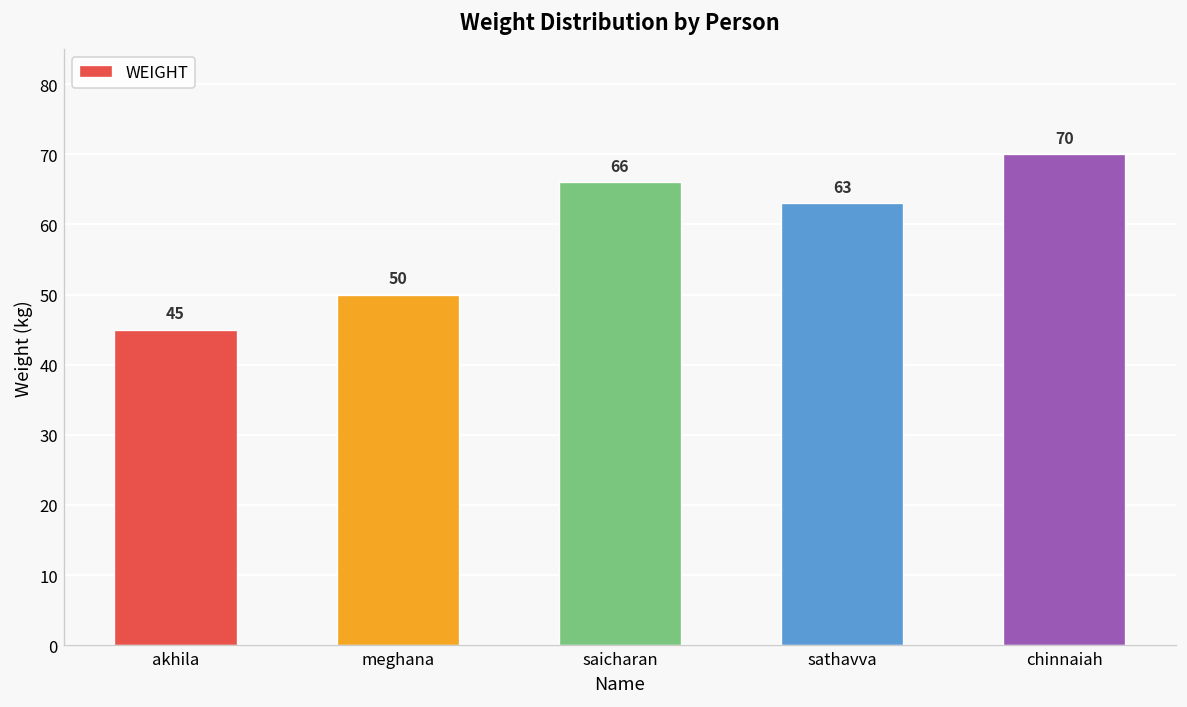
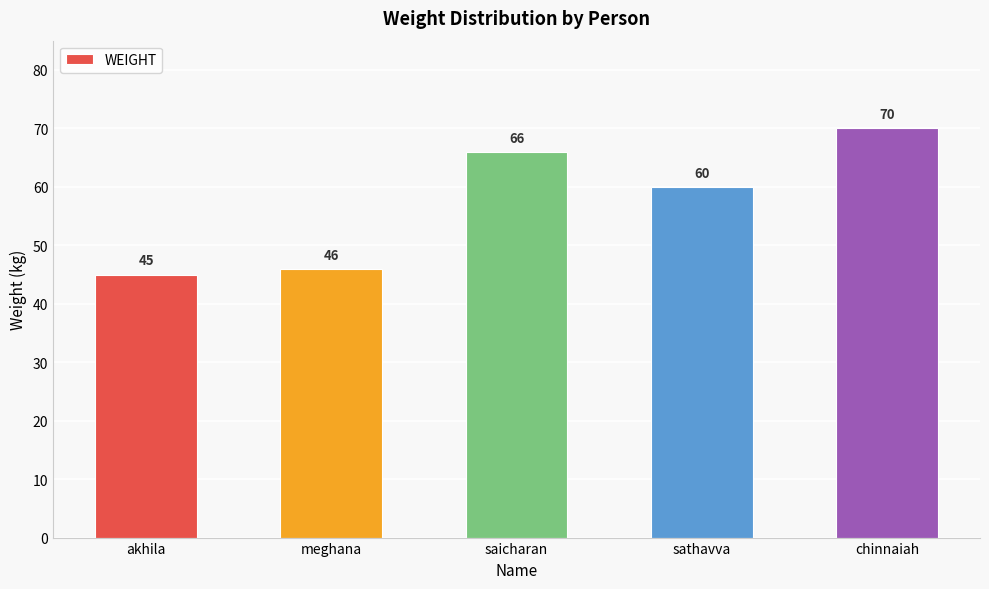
  {
    "akhila": 45,
-   "meghana": 50,
+   "meghana": 46,
    "saicharan": 66,
-   "sathavva": 63,
+   "sathavva": 60,
    "chinnaiah": 70
  }
